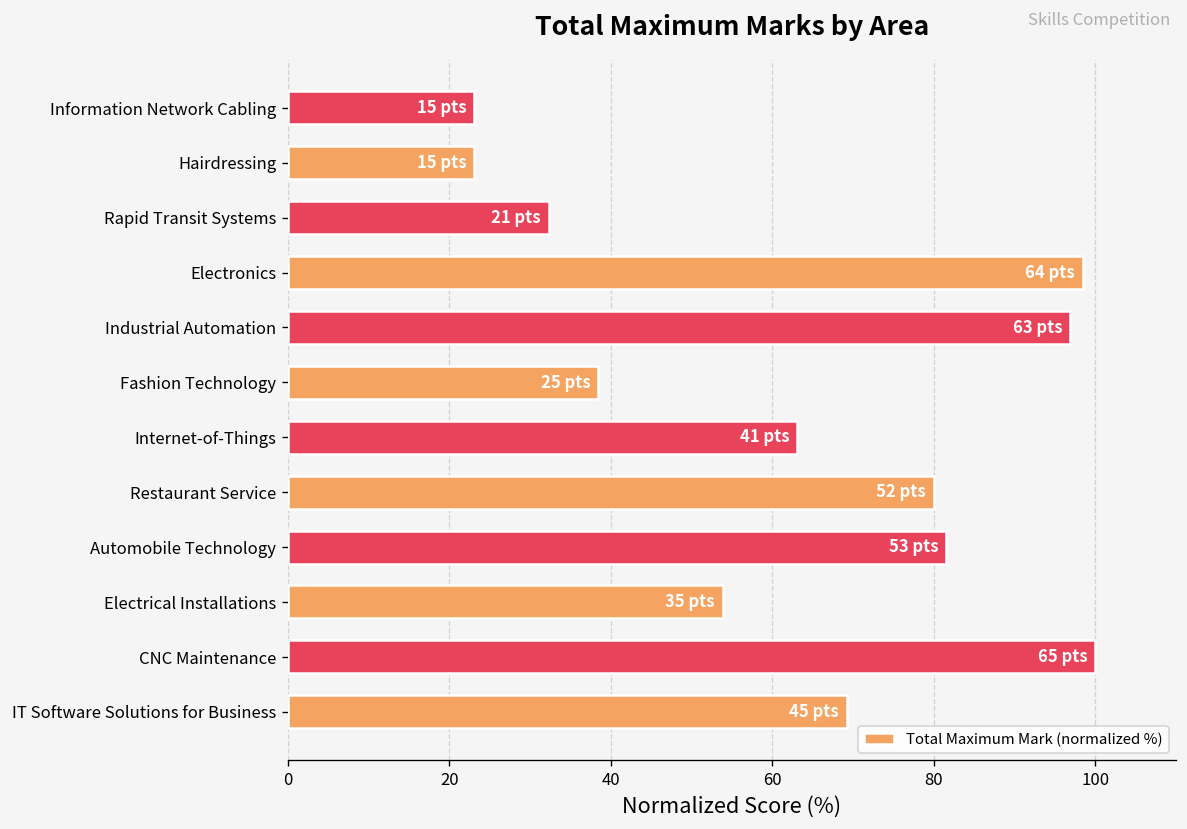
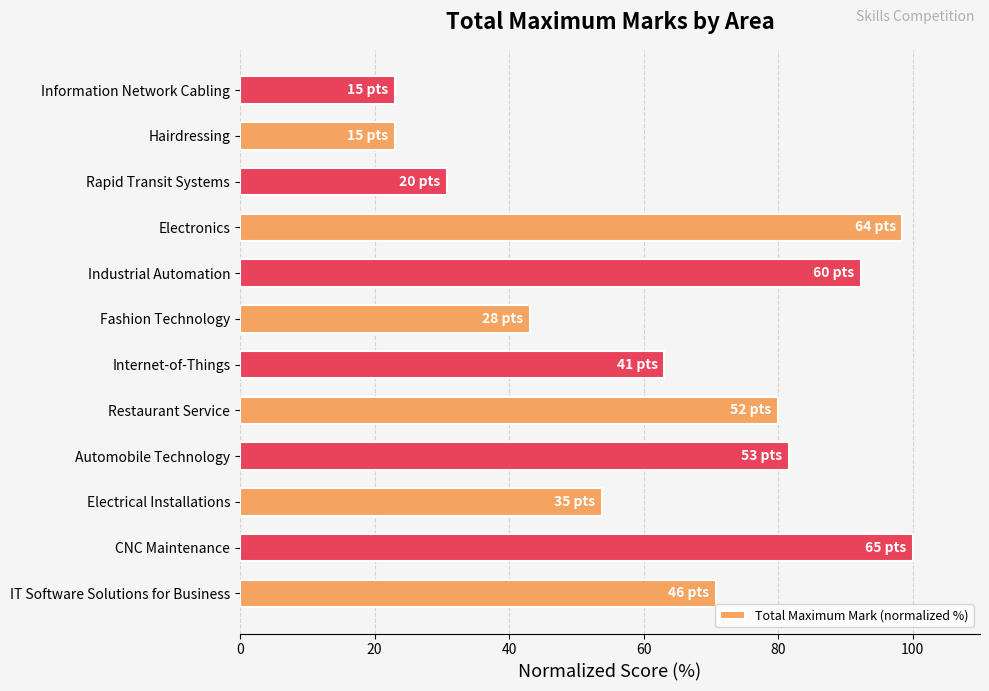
  {
-   "Rapid Transit Systems": 21,
-   "Industrial Automation": 63,
-   "Fashion Technology": 25,
-   "IT Software Solutions for Business": 45
+   "Rapid Transit Systems": 20,
+   "Industrial Automation": 60,
+   "Fashion Technology": 28,
+   "IT Software Solutions for Business": 46
  }
